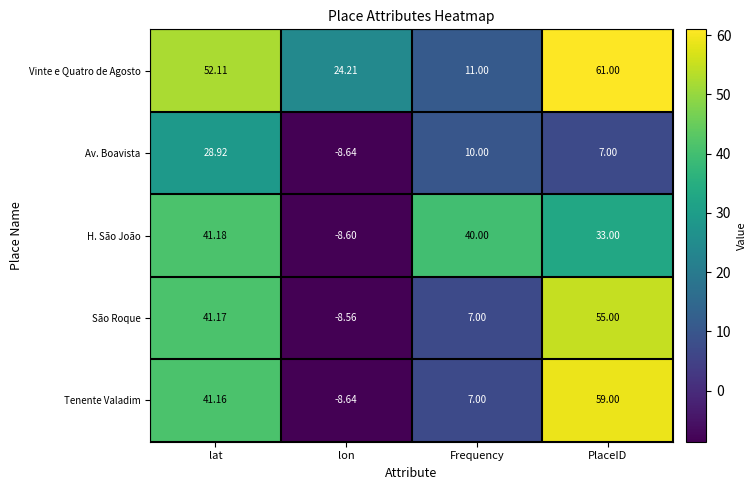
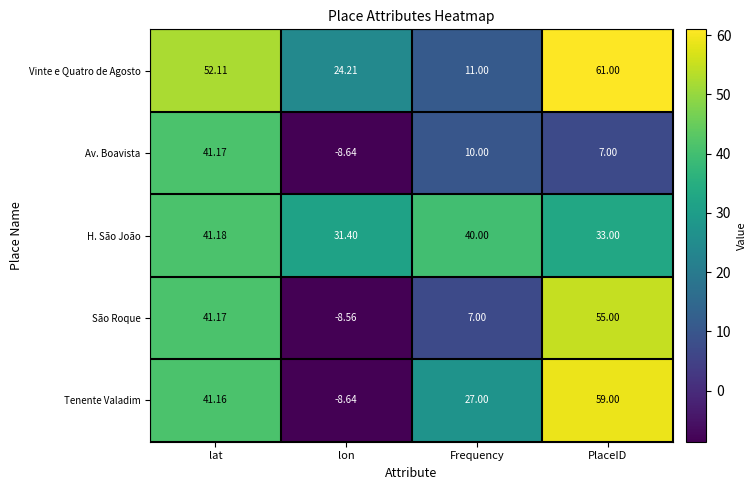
  {
    "Vinte e Quatro de Agosto": {
      "lat": 52.11,
      "lon": 24.21,
      "Frequency": 11.00,
      "PlaceID": 61.00
    },
    "Av. Boavista": {
-     "lat": 28.92,
+     "lat": 41.17,
      "lon": -8.64,
      "Frequency": 10.00,
      "PlaceID": 7.00
    },
    "H. São João": {
      "lat": 41.18,
-     "lon": -8.60,
+     "lon": 31.40,
      "Frequency": 40.00,
      "PlaceID": 33.00
    },
    "São Roque": {
      "lat": 41.17,
      "lon": -8.56,
      "Frequency": 7.00,
      "PlaceID": 55.00
    },
    "Tenente Valadim": {
      "lat": 41.16,
      "lon": -8.64,
-     "Frequency": 7.00,
+     "Frequency": 27.00,
      "PlaceID": 59.00
    }
  }
